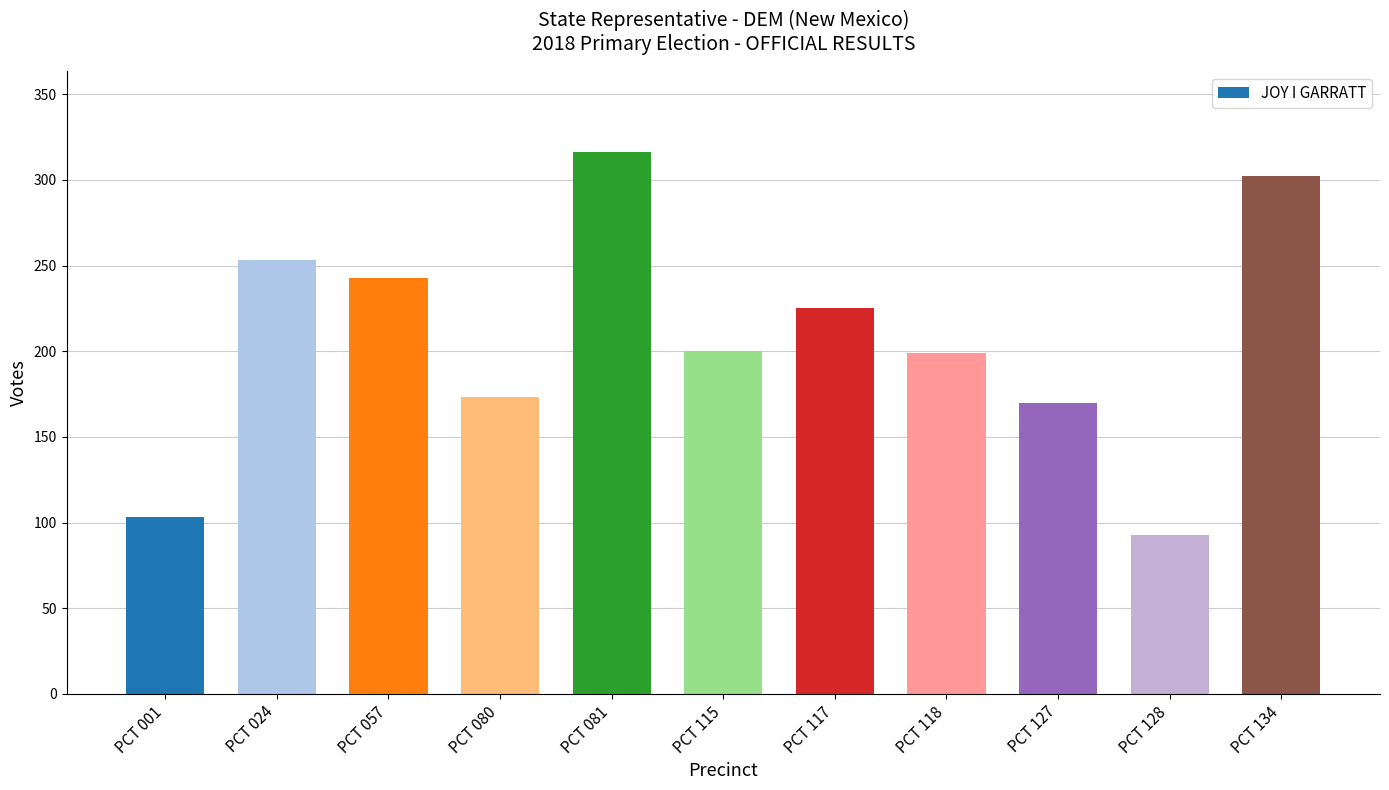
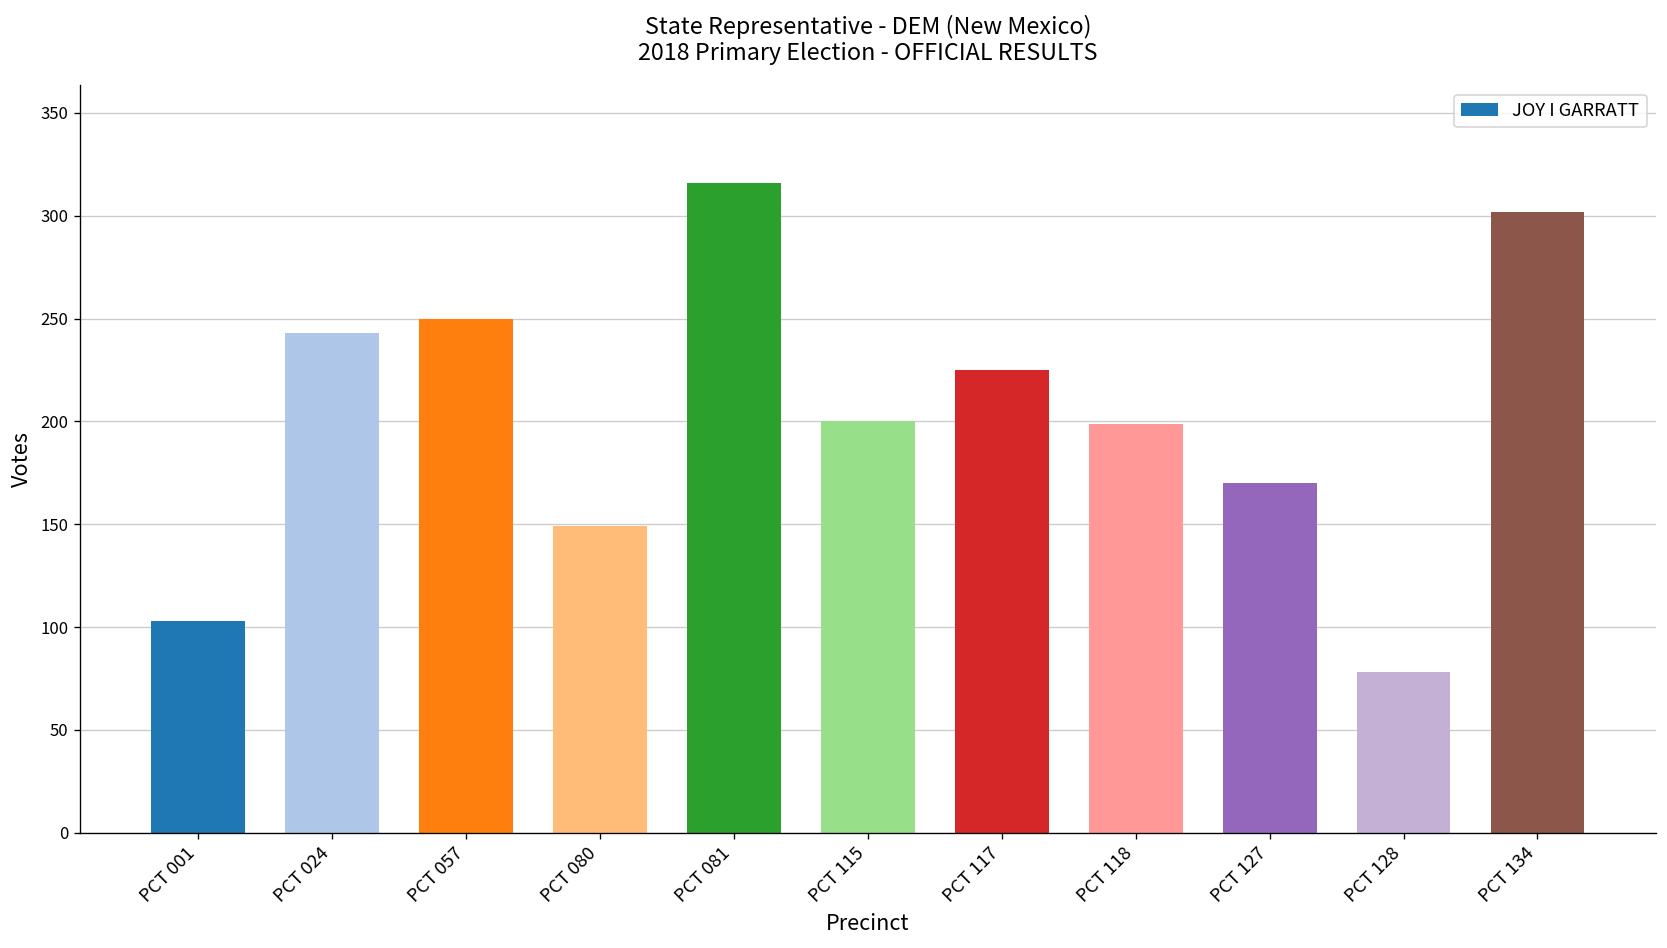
  {
    "PCT 001": 103,
-   "PCT 024": 253,
-   "PCT 057": 243,
-   "PCT 080": 173,
+   "PCT 024": 243,
+   "PCT 057": 250,
+   "PCT 080": 149,
    "PCT 081": 316,
    "PCT 115": 200,
    "PCT 117": 225,
    "PCT 118": 199,
    "PCT 127": 170,
-   "PCT 128": 93,
+   "PCT 128": 78,
    "PCT 134": 302
  }
